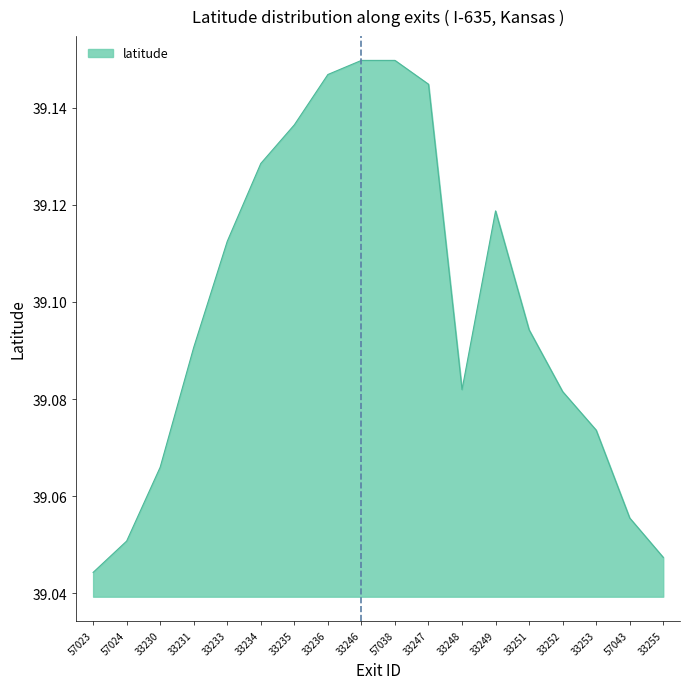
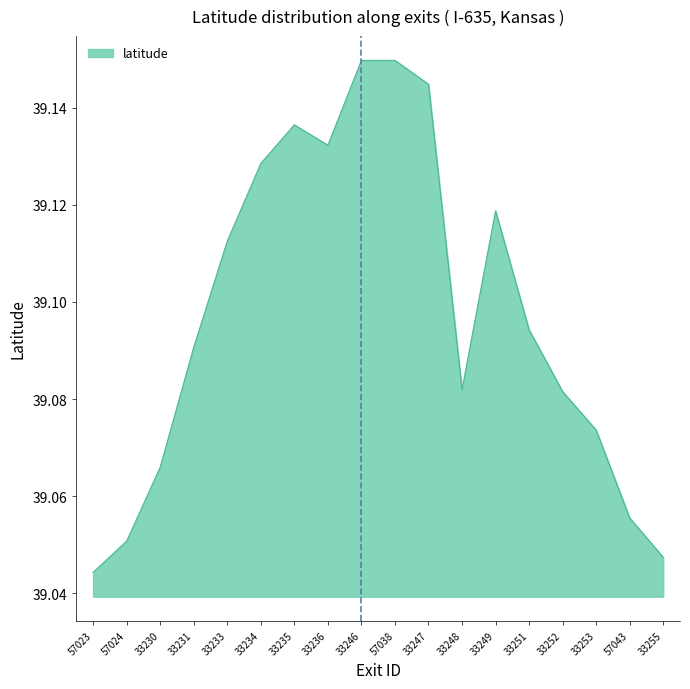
  {
    "57023": 39.044,
    "57024": 39.051,
    "33230": 39.066,
    "33231": 39.091,
    "33233": 39.112,
    "33234": 39.128,
    "33235": 39.136,
-   "33236": 39.147,
+   "33236": 39.132,
    "33246": 39.150,
    "57038": 39.150,
    "33247": 39.145,
    "33248": 39.082,
    "33249": 39.119,
    "33251": 39.094,
    "33252": 39.082,
    "33253": 39.074,
    "57043": 39.056,
    "33255": 39.047
  }
